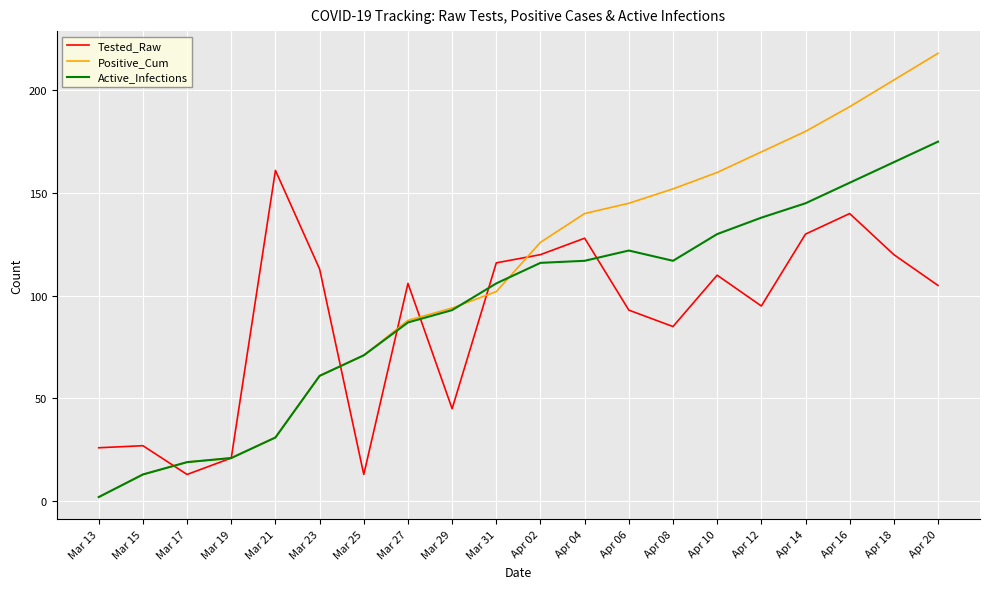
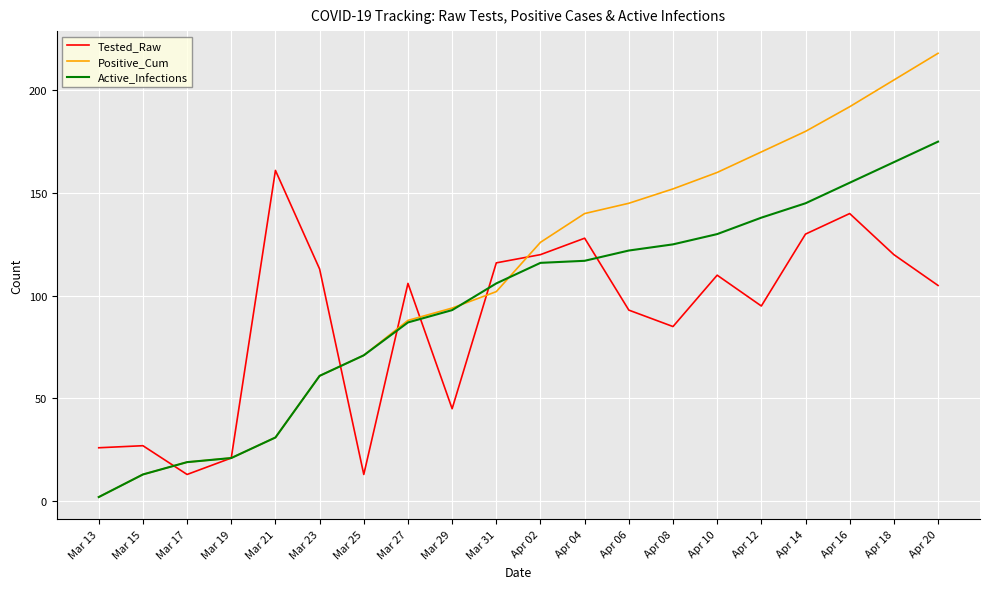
  {
    "Tested_Raw": {
      "Mar 13": 26,
      "Mar 15": 27,
      "Mar 17": 13,
      "Mar 21": 161,
      "Mar 23": 113,
      "Mar 25": 13,
      "Mar 27": 106,
      "Mar 29": 45,
      "Mar 31": 116,
      "Apr 02": 120,
      "Apr 04": 128,
      "Apr 06": 93,
      "Apr 08": 85,
      "Apr 10": 110,
      "Apr 12": 95,
      "Apr 14": 130,
      "Apr 16": 140,
      "Apr 18": 120,
      "Apr 20": 105
    },
    "Positive_Cum": {
      "Mar 31": 102,
      "Apr 02": 126,
      "Apr 04": 140,
      "Apr 06": 145,
      "Apr 08": 152,
      "Apr 10": 160,
      "Apr 12": 170,
      "Apr 14": 180,
      "Apr 16": 192,
      "Apr 18": 205,
      "Apr 20": 218
    },
    "Active_Infections": {
      "Mar 31": 106,
      "Apr 02": 116,
      "Apr 04": 117,
      "Apr 06": 122,
-     "Apr 08": 117,
+     "Apr 08": 125,
      "Apr 10": 130,
      "Apr 12": 138,
      "Apr 14": 145,
      "Apr 16": 155,
      "Apr 18": 165,
      "Apr 20": 175
    }
  }
